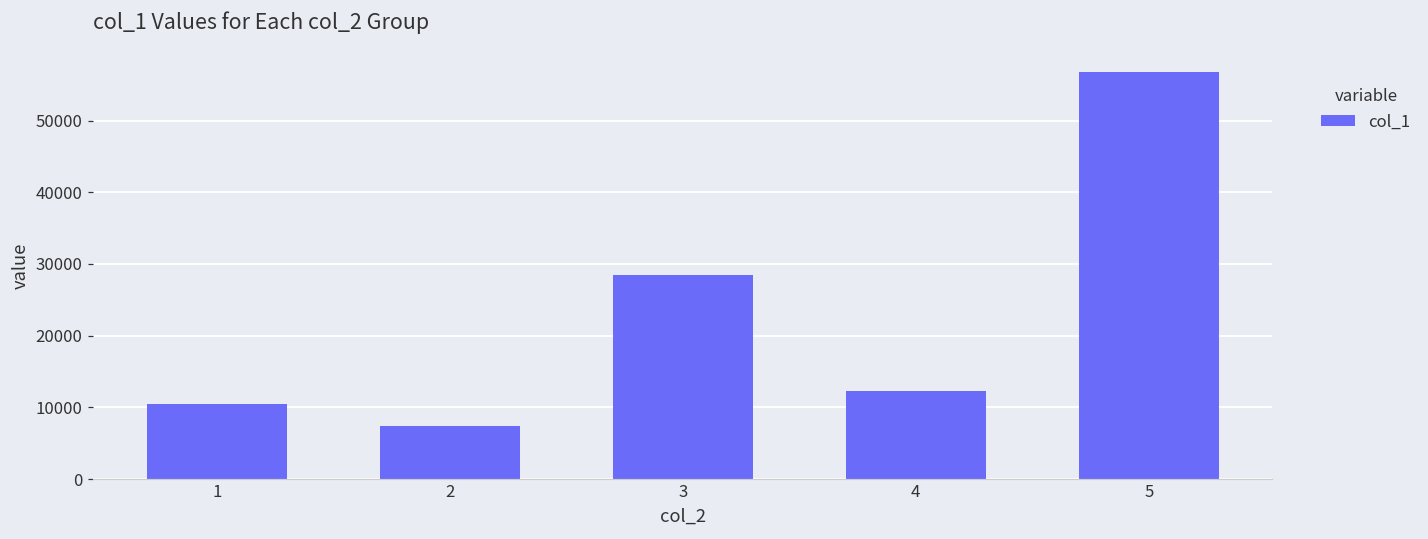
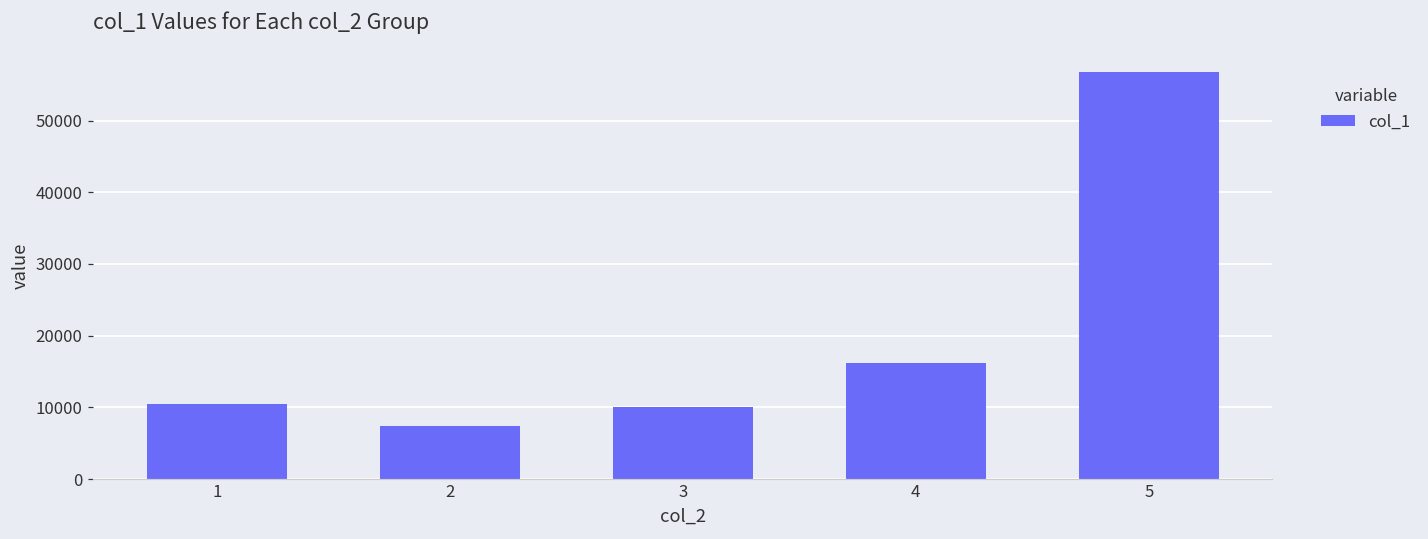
  {
    "1": 10000,
    "2": 7000,
-   "3": 28000,
-   "4": 12000,
+   "3": 10000,
+   "4": 16000,
    "5": 57000
  }
